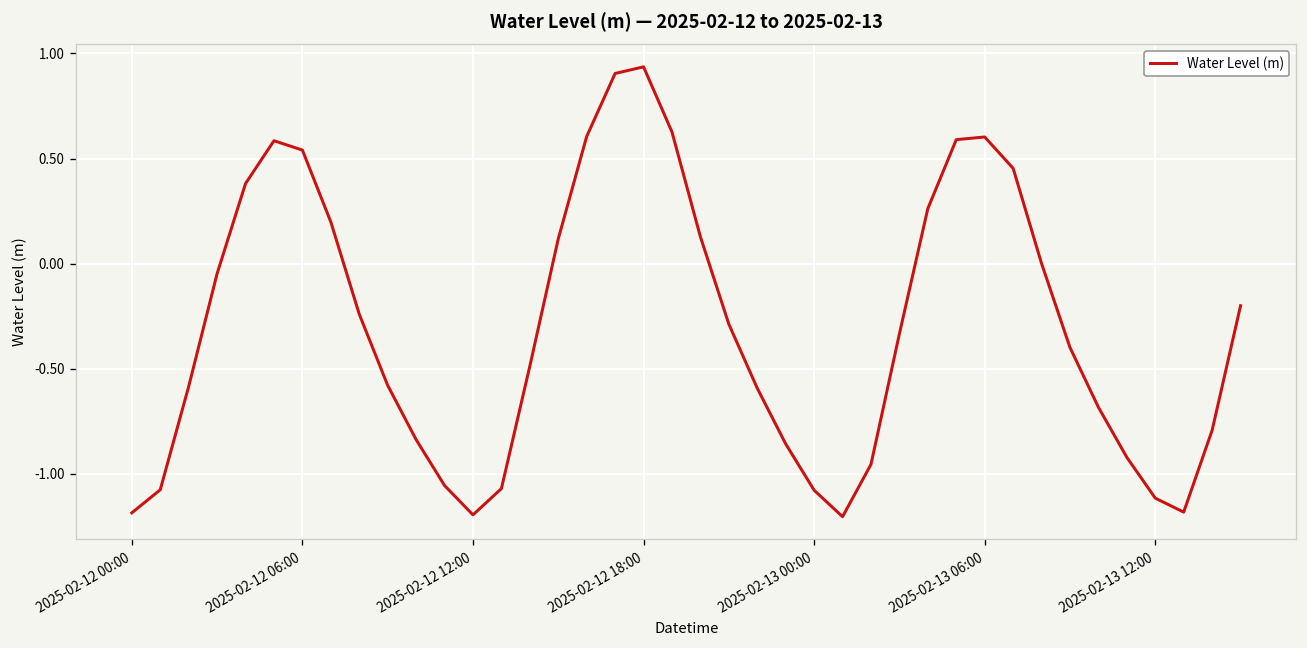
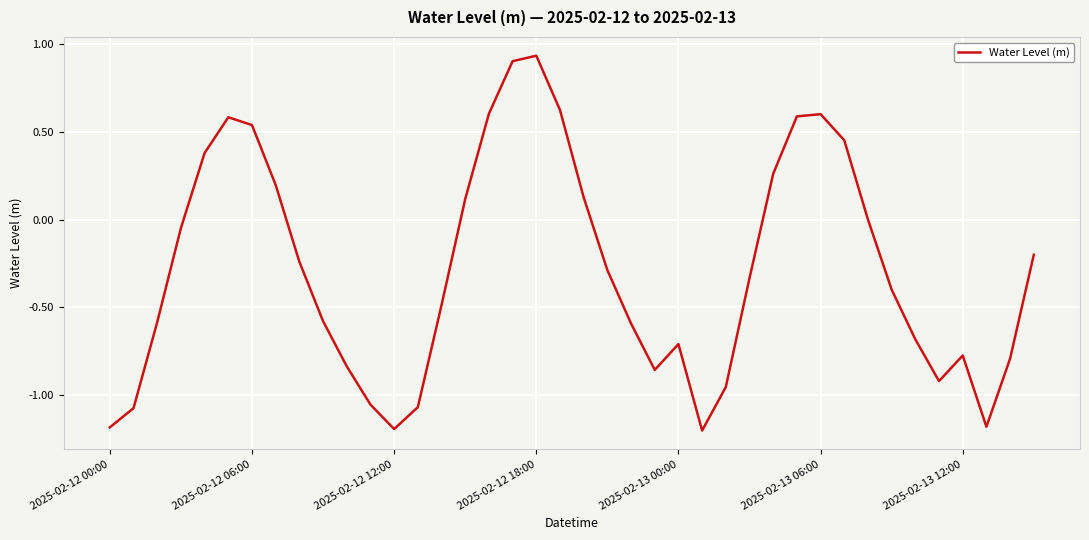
  {
    "2025-02-12 00:00": -1.19,
    "2025-02-12 06:00": 0.54,
    "2025-02-12 12:00": -1.20,
    "2025-02-12 18:00": 0.94,
-   "2025-02-13 00:00": -1.08,
+   "2025-02-13 00:00": -0.71,
    "2025-02-13 06:00": 0.60,
-   "2025-02-13 12:00": -1.12
+   "2025-02-13 12:00": -0.78
  }
